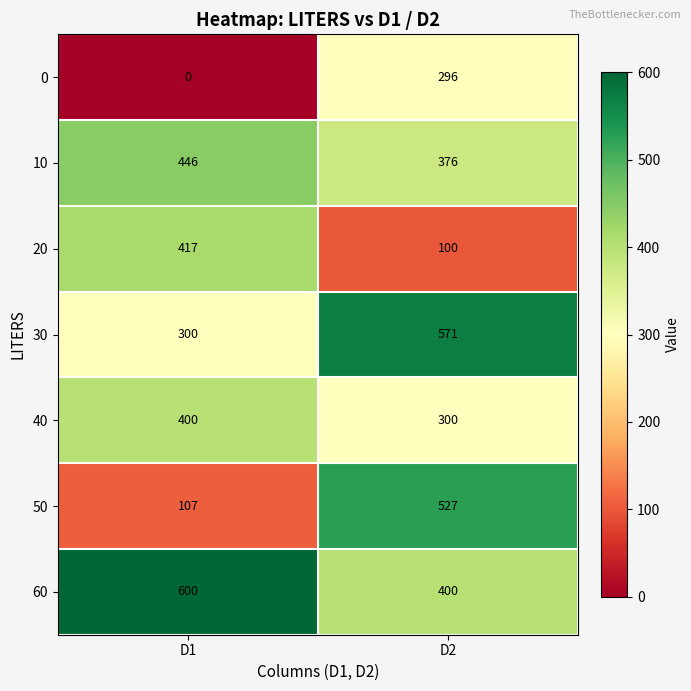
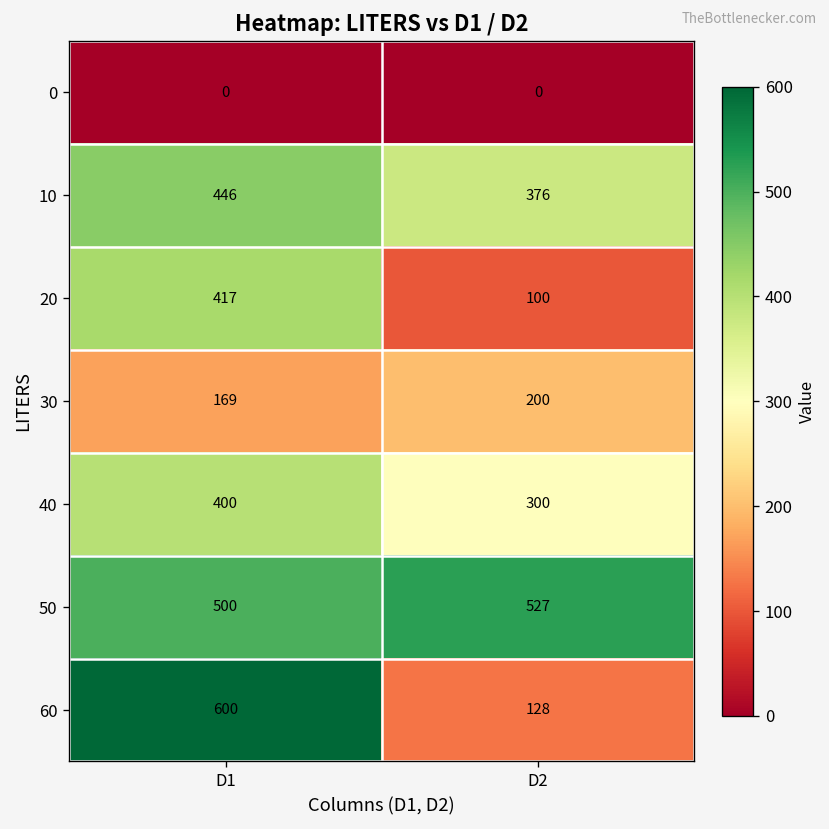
  {
    "0": {
      "D1": 0,
-     "D2": 296
+     "D2": 0
    },
    "10": {
      "D1": 446,
      "D2": 376
    },
    "20": {
      "D1": 417,
      "D2": 100
    },
    "30": {
-     "D1": 300,
-     "D2": 571
+     "D1": 169,
+     "D2": 200
    },
    "40": {
      "D1": 400,
      "D2": 300
    },
    "50": {
-     "D1": 107,
+     "D1": 500,
      "D2": 527
    },
    "60": {
      "D1": 600,
-     "D2": 400
+     "D2": 128
    }
  }
